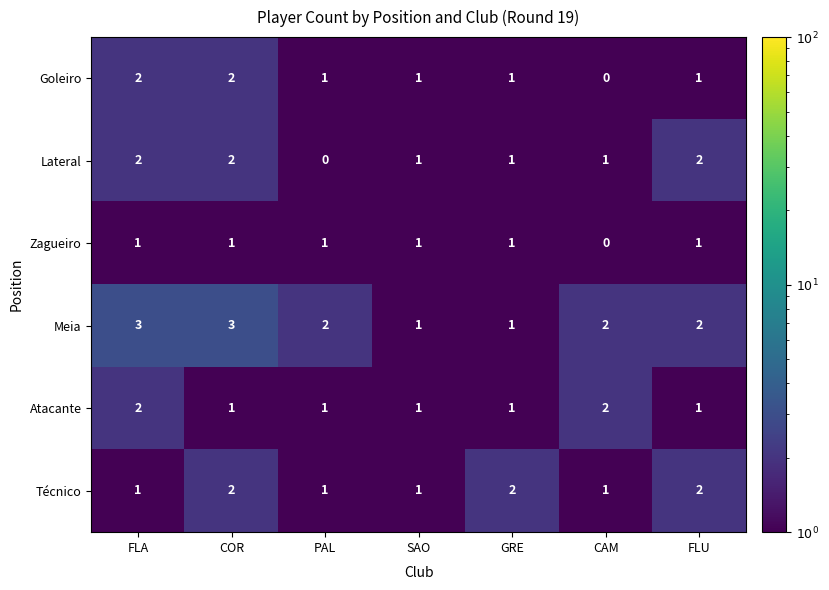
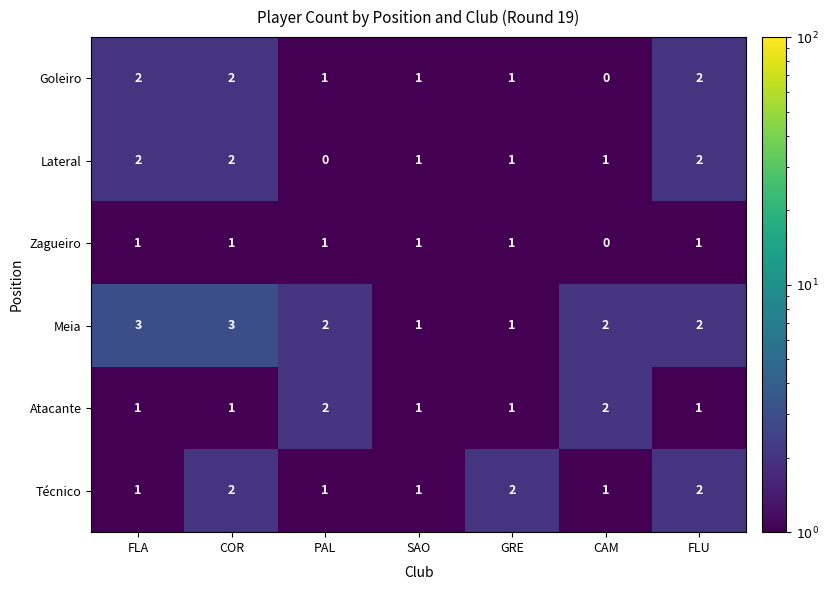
  {
    "Goleiro": {
      "FLA": 2,
      "COR": 2,
      "PAL": 1,
      "SAO": 1,
      "GRE": 1,
      "CAM": 0,
-     "FLU": 1
+     "FLU": 2
    },
    "Lateral": {
      "FLA": 2,
      "COR": 2,
      "PAL": 0,
      "SAO": 1,
      "GRE": 1,
      "CAM": 1,
      "FLU": 2
    },
    "Zagueiro": {
      "FLA": 1,
      "COR": 1,
      "PAL": 1,
      "SAO": 1,
      "GRE": 1,
      "CAM": 0,
      "FLU": 1
    },
    "Meia": {
      "FLA": 3,
      "COR": 3,
      "PAL": 2,
      "SAO": 1,
      "GRE": 1,
      "CAM": 2,
      "FLU": 2
    },
    "Atacante": {
-     "FLA": 2,
+     "FLA": 1,
      "COR": 1,
-     "PAL": 1,
+     "PAL": 2,
      "SAO": 1,
      "GRE": 1,
      "CAM": 2,
      "FLU": 1
    },
    "Técnico": {
      "FLA": 1,
      "COR": 2,
      "PAL": 1,
      "SAO": 1,
      "GRE": 2,
      "CAM": 1,
      "FLU": 2
    }
  }
